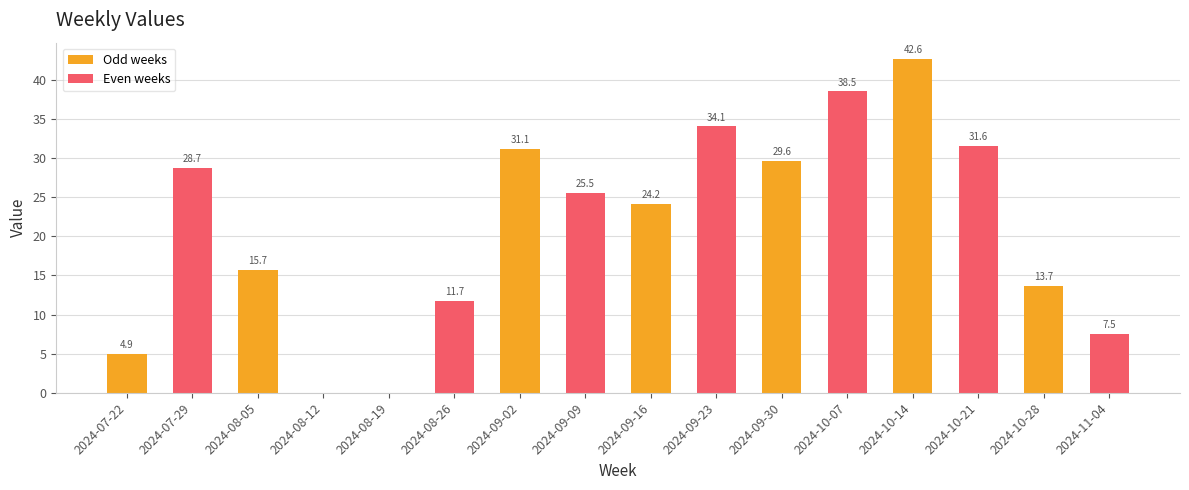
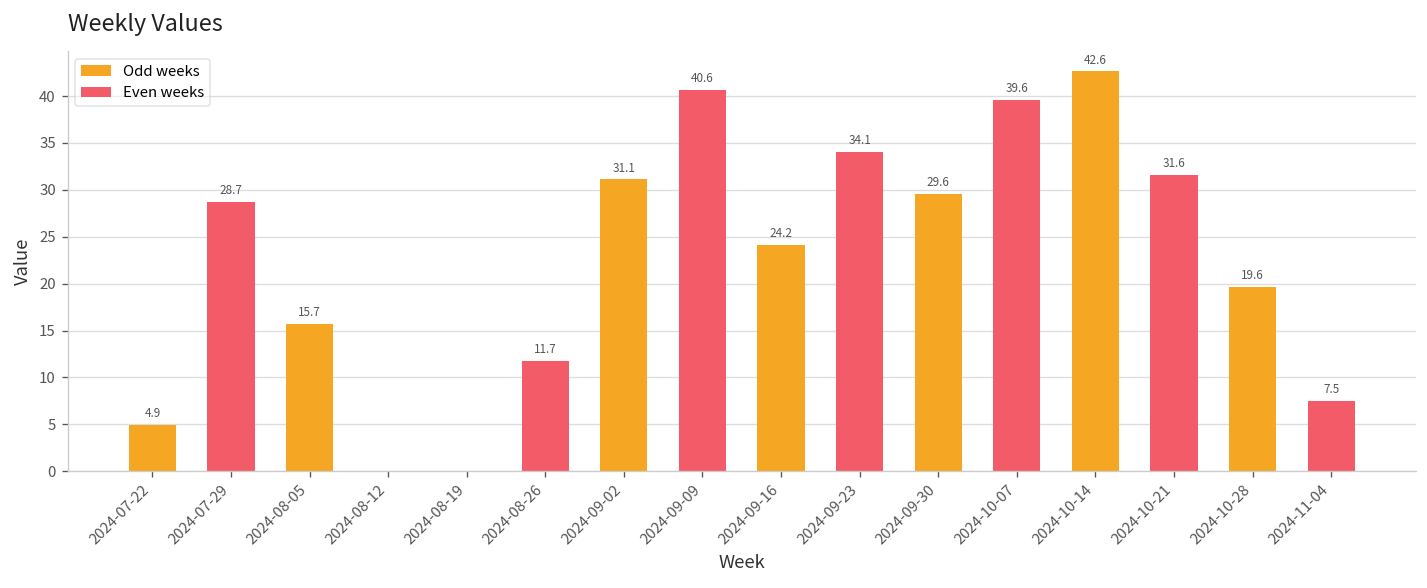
  {
    "Odd weeks": {
      "2024-07-22": 4.9,
      "2024-08-05": 15.7,
      "2024-09-02": 31.1,
      "2024-09-16": 24.2,
      "2024-09-30": 29.6,
      "2024-10-14": 42.6,
-     "2024-10-28": 13.7
+     "2024-10-28": 19.6
    },
    "Even weeks": {
      "2024-07-29": 28.7,
      "2024-08-26": 11.7,
-     "2024-09-09": 25.5,
+     "2024-09-09": 40.6,
      "2024-09-23": 34.1,
-     "2024-10-07": 38.5,
+     "2024-10-07": 39.6,
      "2024-10-21": 31.6,
      "2024-11-04": 7.5
    }
  }
